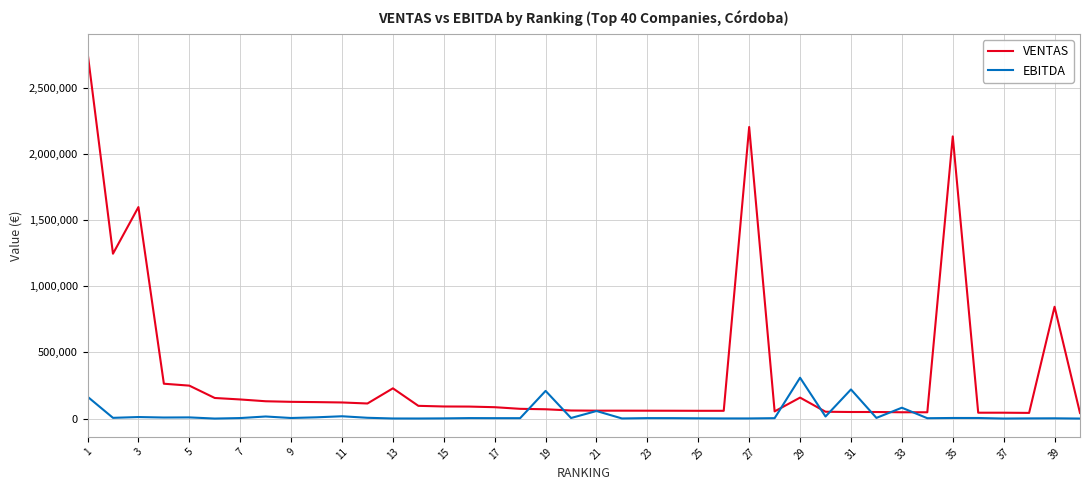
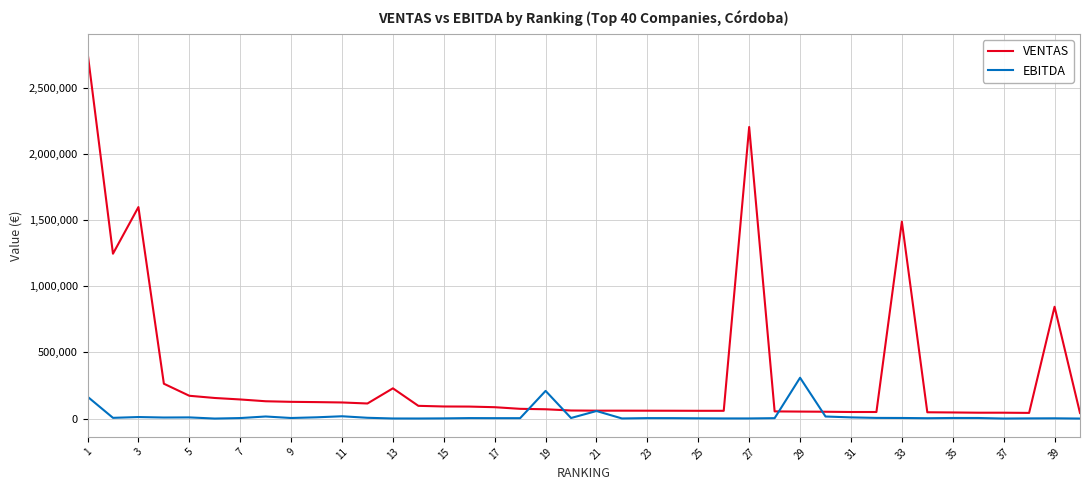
  {
    "VENTAS": {
      "1": "2,770,000",
      "3": "1,600,000",
-     "5": "250,000",
+     "5": "170,000",
      "7": "140,000",
      "9": "130,000",
      "11": "120,000",
      "13": "230,000",
      "15": "90,000",
      "17": "90,000",
      "19": "70,000",
      "23": "60,000",
      "25": "60,000",
      "27": "2,200,000",
-     "29": "160,000",
+     "29": "50,000",
      "31": "50,000",
-     "33": "50,000",
-     "35": "2,130,000",
+     "33": "1,490,000",
+     "35": "50,000",
      "37": "40,000",
      "39": "850,000"
    },
    "EBITDA": {
      "1": "170,000",
      "3": "10,000",
      "5": "10,000",
      "7": "0",
      "9": "0",
      "11": "20,000",
      "13": "0",
      "15": "0",
      "17": "0",
      "19": "210,000",
      "23": "0",
      "25": "0",
      "27": "0",
      "29": "310,000",
-     "31": "220,000",
-     "33": "80,000",
+     "31": "10,000",
+     "33": "0",
      "35": "0",
      "37": "0",
      "39": "0"
    }
  }
